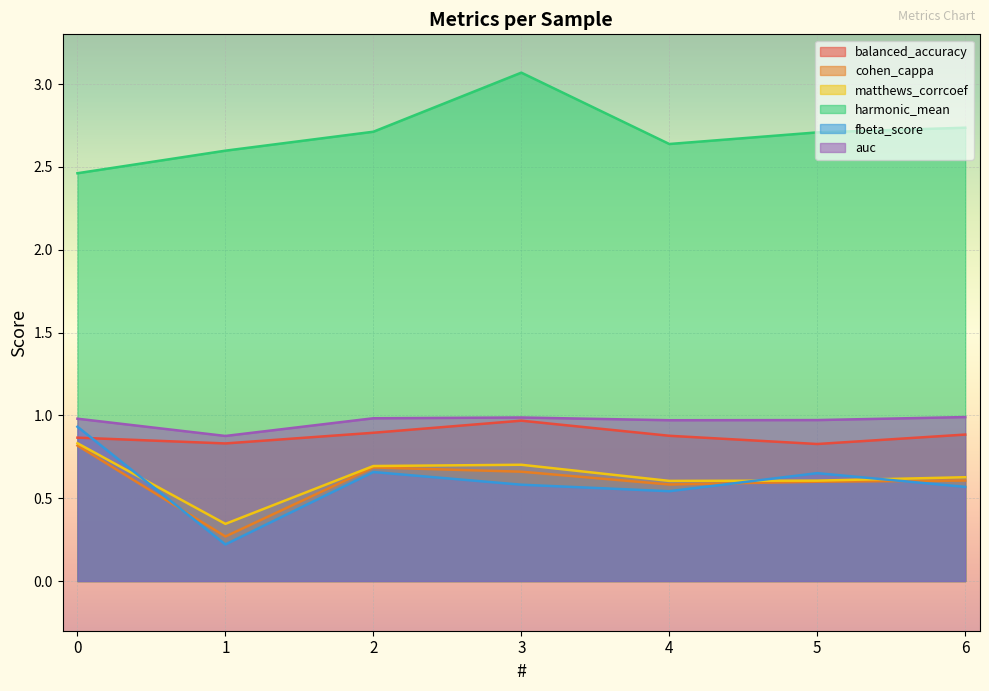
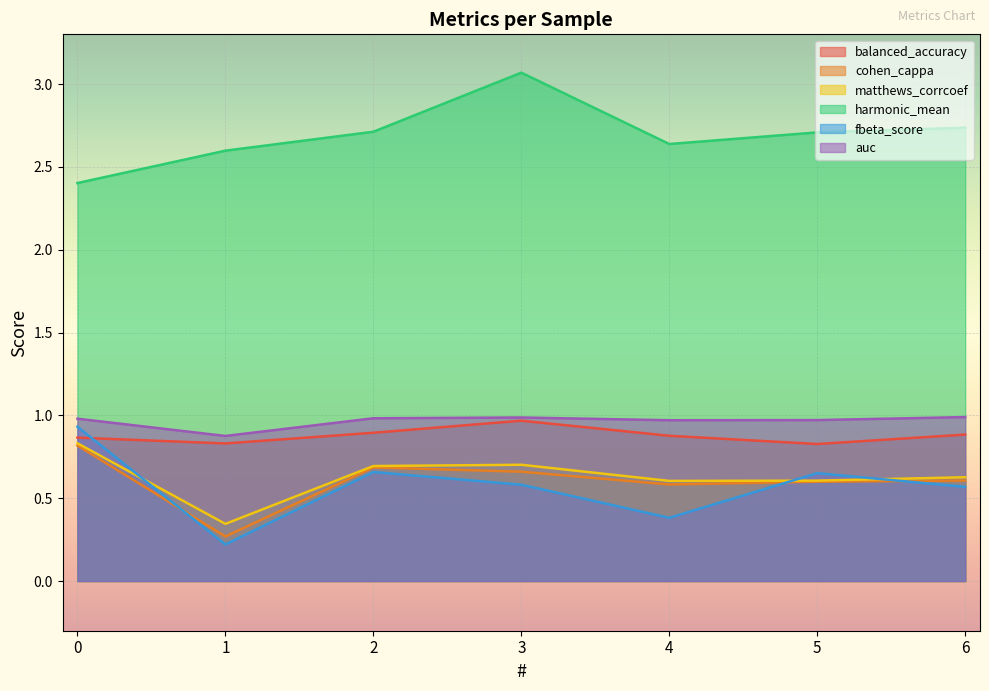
  {
    "matthews_corrcoef": {
      "1": 0.34,
      "3": 0.70,
      "4": 0.60,
      "6": 0.63
    },
    "harmonic_mean": {
-     "0": 2.46,
+     "0": 2.40,
      "1": 2.60,
      "2": 2.71,
      "3": 3.07,
      "4": 2.64
    },
    "fbeta_score": {
      "0": 0.93,
      "1": 0.22,
      "2": 0.66,
      "3": 0.58,
-     "4": 0.54,
+     "4": 0.38,
      "5": 0.65,
      "6": 0.57
    },
    "auc": {
      "0": 0.98,
      "1": 0.88,
      "2": 0.98,
      "3": 0.99,
      "4": 0.97,
      "5": 0.97,
      "6": 0.99
    }
  }
